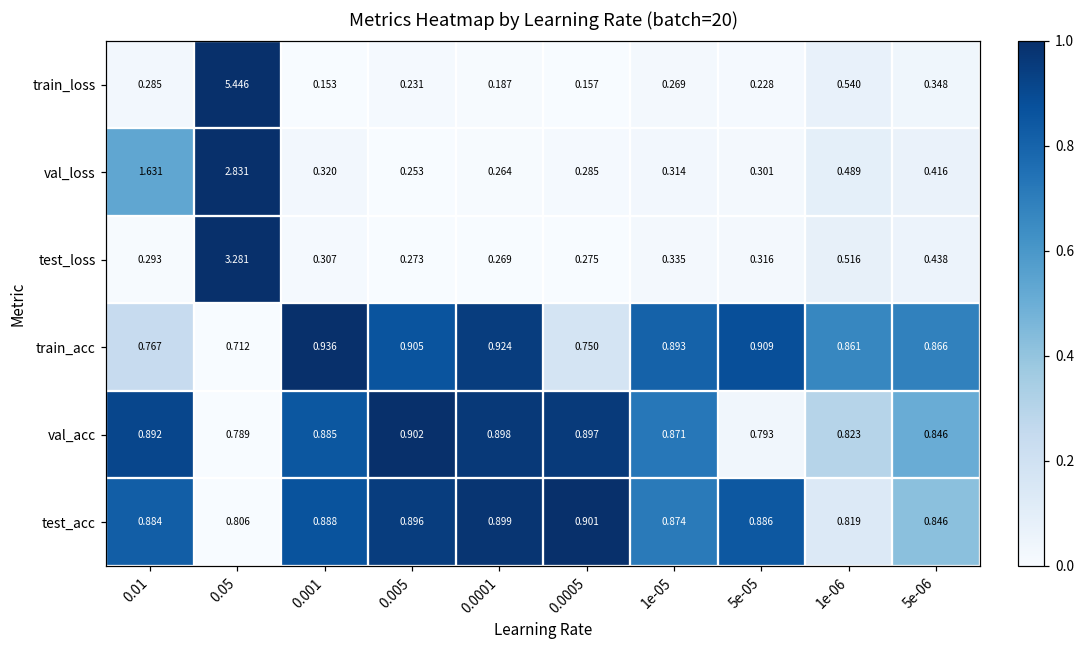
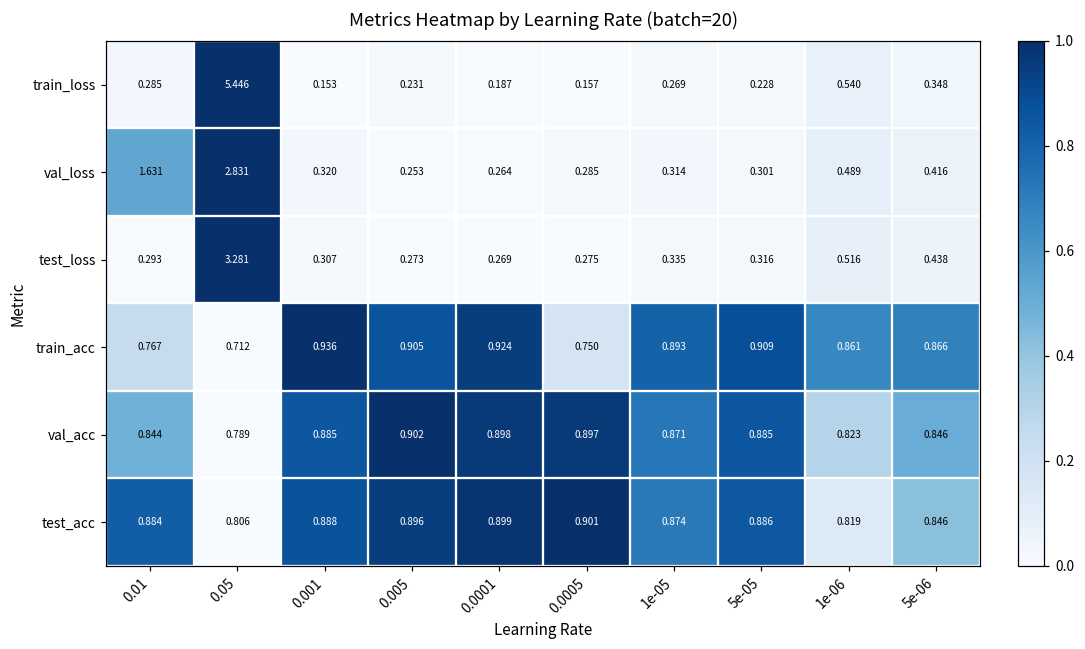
  {
    "train_loss": {
      "0.01": 0.285,
      "0.05": 5.446,
      "0.001": 0.153,
      "0.005": 0.231,
      "0.0001": 0.187,
      "0.0005": 0.157,
      "1e-05": 0.269,
      "5e-05": 0.228,
      "1e-06": 0.540,
      "5e-06": 0.348
    },
    "val_loss": {
      "0.01": 1.631,
      "0.05": 2.831,
      "0.001": 0.320,
      "0.005": 0.253,
      "0.0001": 0.264,
      "0.0005": 0.285,
      "1e-05": 0.314,
      "5e-05": 0.301,
      "1e-06": 0.489,
      "5e-06": 0.416
    },
    "test_loss": {
      "0.01": 0.293,
      "0.05": 3.281,
      "0.001": 0.307,
      "0.005": 0.273,
      "0.0001": 0.269,
      "0.0005": 0.275,
      "1e-05": 0.335,
      "5e-05": 0.316,
      "1e-06": 0.516,
      "5e-06": 0.438
    },
    "train_acc": {
      "0.01": 0.767,
      "0.05": 0.712,
      "0.001": 0.936,
      "0.005": 0.905,
      "0.0001": 0.924,
      "0.0005": 0.750,
      "1e-05": 0.893,
      "5e-05": 0.909,
      "1e-06": 0.861,
      "5e-06": 0.866
    },
    "val_acc": {
-     "0.01": 0.892,
+     "0.01": 0.844,
      "0.05": 0.789,
      "0.001": 0.885,
      "0.005": 0.902,
      "0.0001": 0.898,
      "0.0005": 0.897,
      "1e-05": 0.871,
-     "5e-05": 0.793,
+     "5e-05": 0.885,
      "1e-06": 0.823,
      "5e-06": 0.846
    },
    "test_acc": {
      "0.01": 0.884,
      "0.05": 0.806,
      "0.001": 0.888,
      "0.005": 0.896,
      "0.0001": 0.899,
      "0.0005": 0.901,
      "1e-05": 0.874,
      "5e-05": 0.886,
      "1e-06": 0.819,
      "5e-06": 0.846
    }
  }
